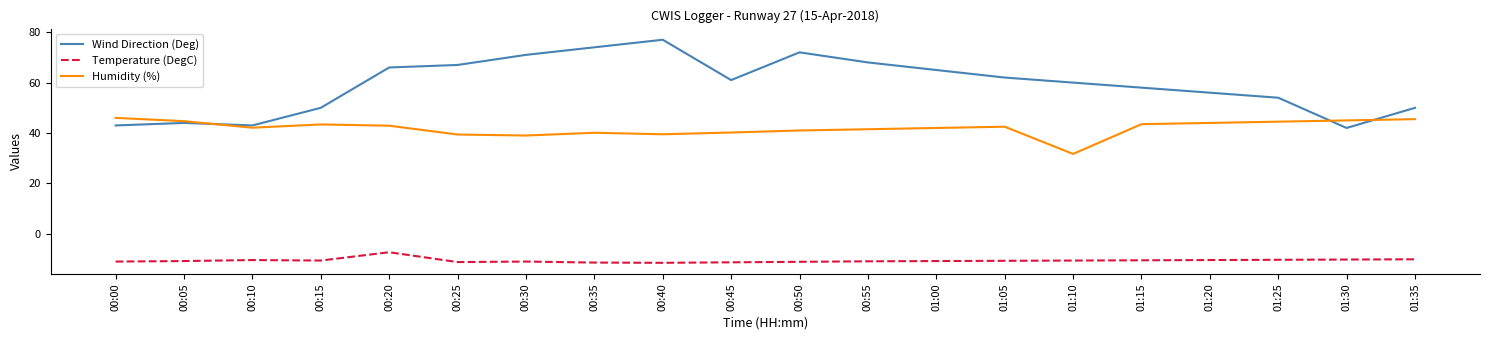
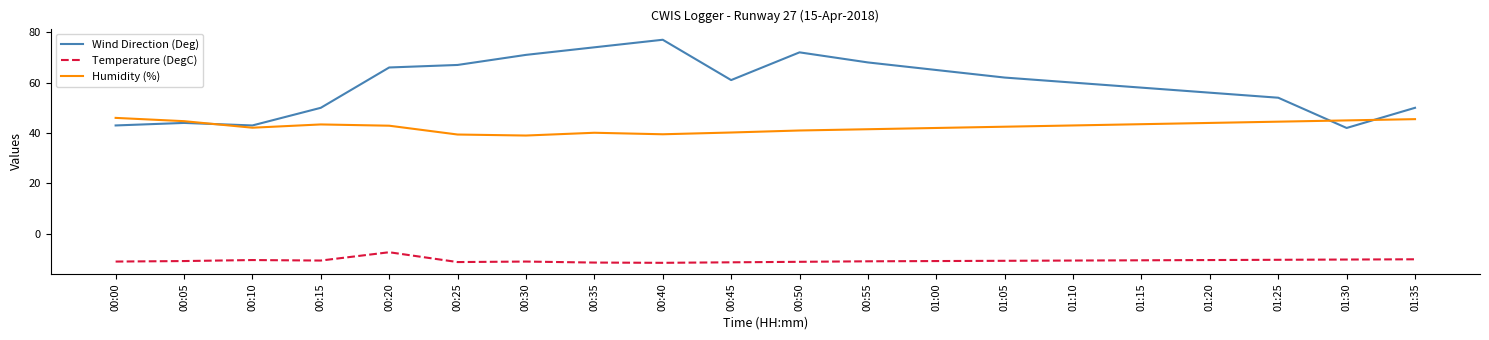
  {
    "Wind Direction (Deg)": {
      "00:00": 43,
      "00:15": 50,
      "00:20": 66,
      "00:25": 67,
      "00:30": 71,
      "00:35": 74,
      "00:40": 77,
      "00:45": 61,
      "00:50": 72,
      "00:55": 68,
      "01:00": 65,
      "01:05": 62,
      "01:10": 60,
      "01:15": 58,
      "01:20": 56,
      "01:25": 54,
      "01:30": 42,
      "01:35": 50
    },
    "Temperature (DegC)": {
      "00:00": -11,
      "00:05": -11,
      "00:10": -10,
      "00:15": -11,
      "00:20": -7,
      "00:25": -11,
      "00:30": -11,
      "00:35": -11,
      "00:40": -12,
      "00:45": -11,
      "00:50": -11,
      "00:55": -11,
      "01:00": -11,
      "01:05": -11,
      "01:10": -11,
      "01:15": -11,
      "01:20": -10,
      "01:25": -10,
      "01:30": -10,
      "01:35": -10
    },
    "Humidity (%)": {
      "00:00": 46,
      "00:15": 43,
      "00:20": 43,
      "00:25": 39,
      "00:30": 39,
      "00:35": 40,
      "00:40": 40,
      "00:45": 40,
      "00:50": 41,
      "00:55": 42,
      "01:00": 42,
      "01:05": 43,
-     "01:10": 32,
+     "01:10": 43,
      "01:15": 44,
      "01:20": 44,
      "01:25": 45,
      "01:30": 45,
      "01:35": 46
    }
  }
